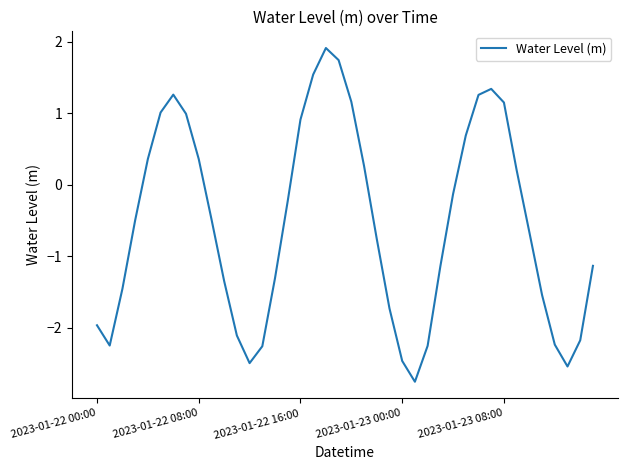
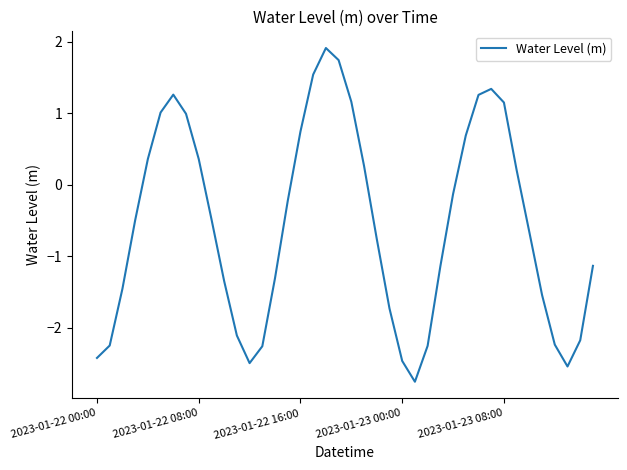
  {
-   "2023-01-22 00:00": -2.0,
+   "2023-01-22 00:00": -2.4,
    "2023-01-22 08:00": 0.4,
-   "2023-01-22 16:00": 0.9,
+   "2023-01-22 16:00": 0.7,
    "2023-01-23 00:00": -2.5,
    "2023-01-23 08:00": 1.2
  }
